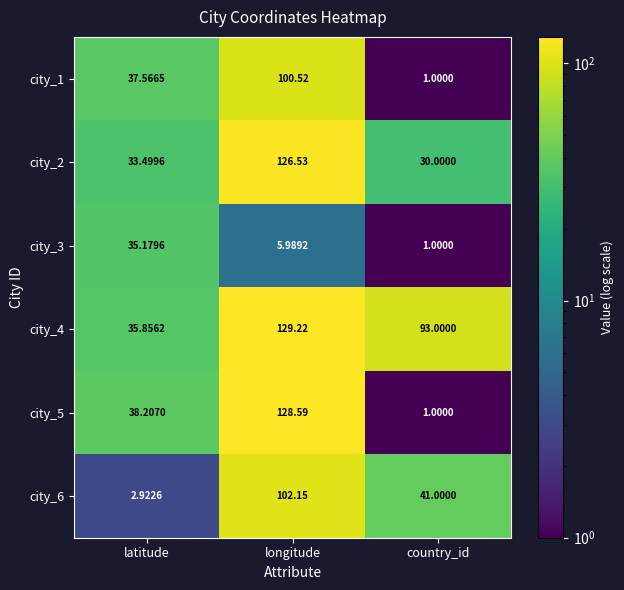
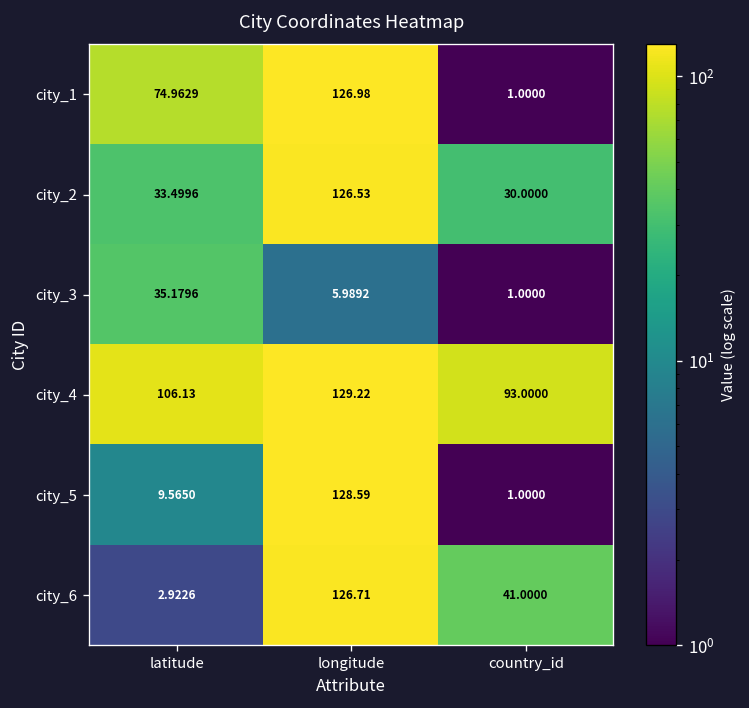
  {
    "city_1": {
-     "latitude": 37.5665,
-     "longitude": 100.52,
+     "latitude": 74.9629,
+     "longitude": 126.98,
      "country_id": 1.0000
    },
    "city_2": {
      "latitude": 33.4996,
      "longitude": 126.53,
      "country_id": 30.0000
    },
    "city_3": {
      "latitude": 35.1796,
      "longitude": 5.9892,
      "country_id": 1.0000
    },
    "city_4": {
-     "latitude": 35.8562,
+     "latitude": 106.13,
      "longitude": 129.22,
      "country_id": 93.0000
    },
    "city_5": {
-     "latitude": 38.2070,
+     "latitude": 9.5650,
      "longitude": 128.59,
      "country_id": 1.0000
    },
    "city_6": {
      "latitude": 2.9226,
-     "longitude": 102.15,
+     "longitude": 126.71,
      "country_id": 41.0000
    }
  }
